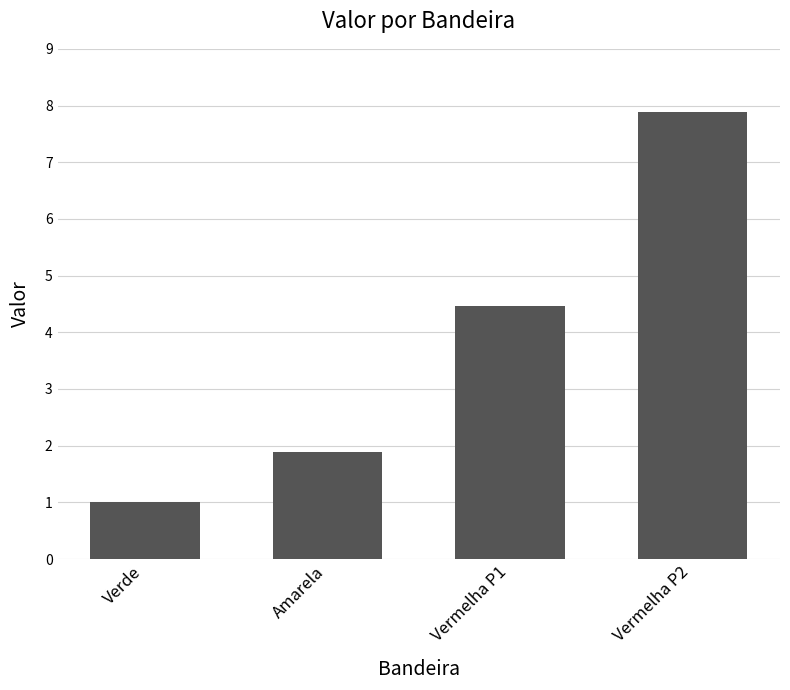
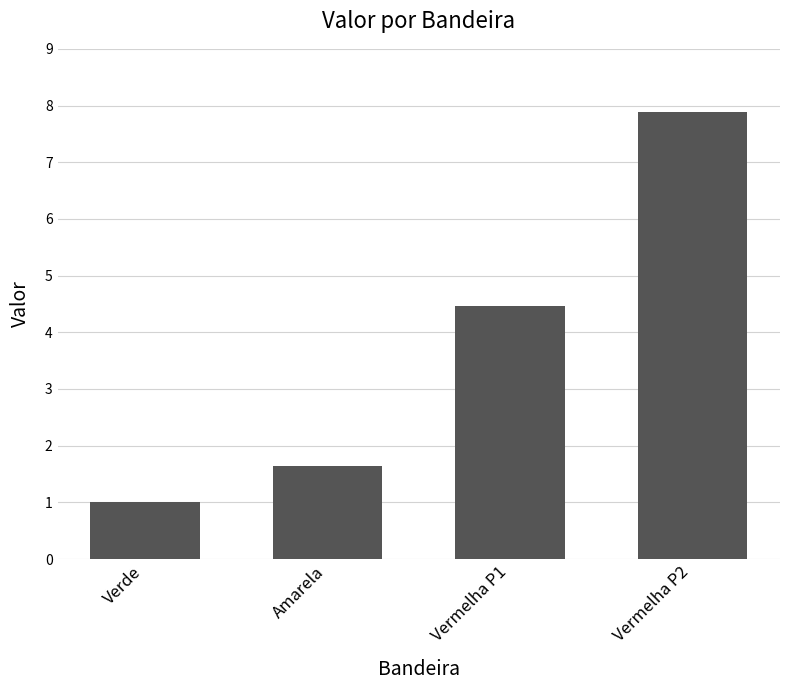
  {
    "Verde": 1.0,
-   "Amarela": 1.9,
+   "Amarela": 1.6,
    "Vermelha P1": 4.5,
    "Vermelha P2": 7.9
  }
